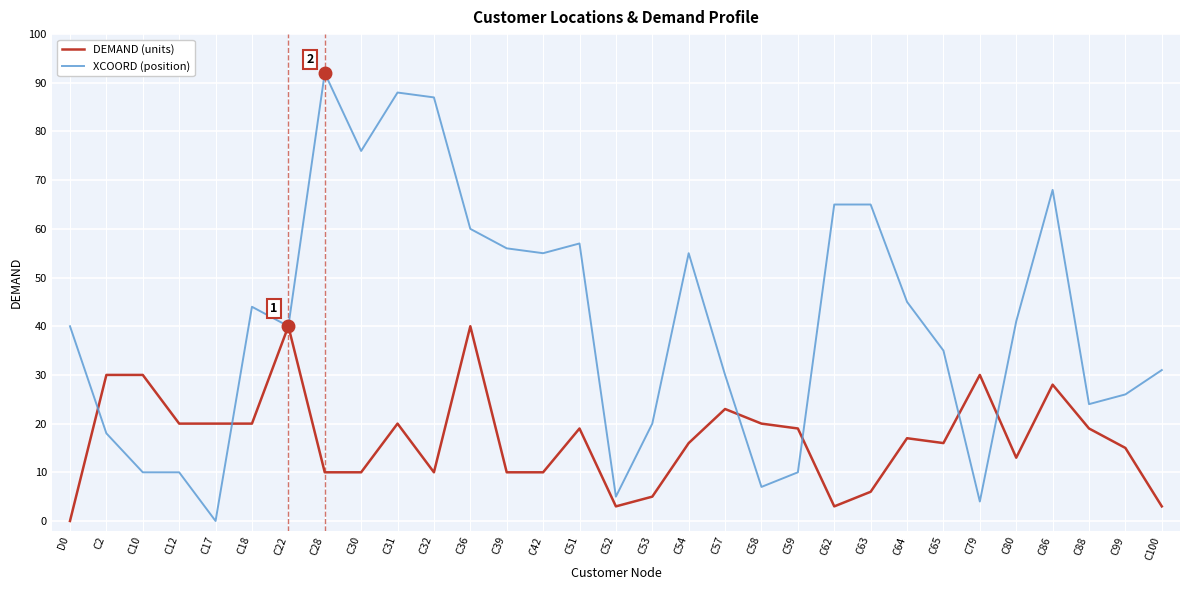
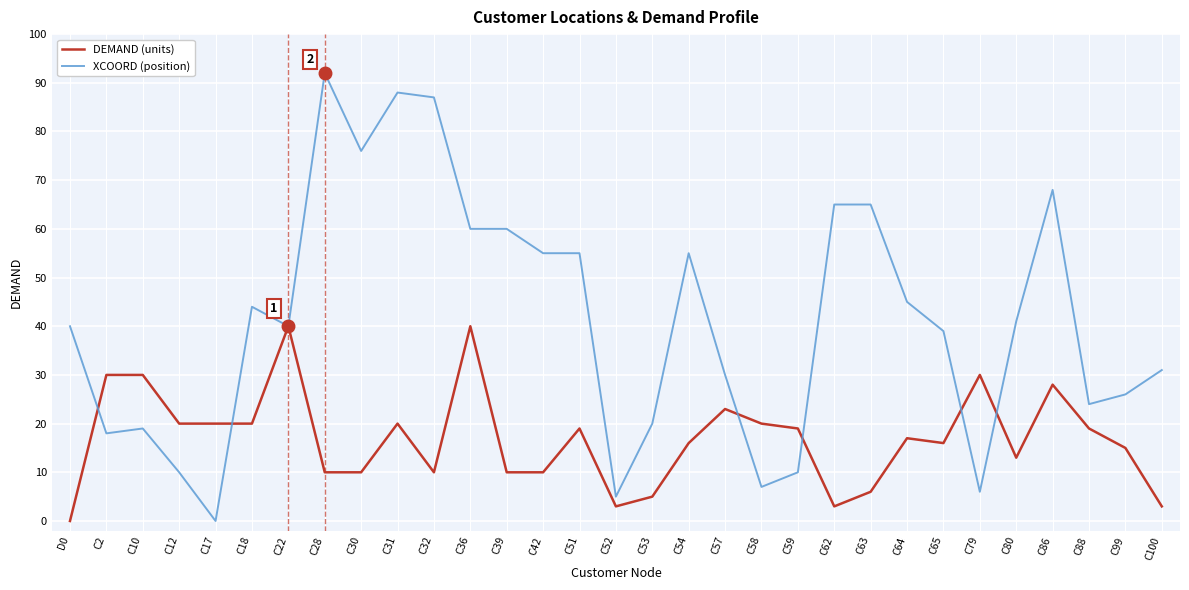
  {
    "XCOORD (position)": {
      "D0": 40,
      "C2": 18,
-     "C10": 10,
+     "C10": 19,
      "C12": 10,
      "C17": 0,
      "C18": 44,
      "C30": 76,
      "C31": 88,
      "C32": 87,
      "C36": 60,
-     "C39": 56,
+     "C39": 60,
      "C42": 55,
-     "C51": 57,
+     "C51": 55,
      "C52": 5,
      "C53": 20,
      "C54": 55,
      "C57": 30,
      "C58": 7,
      "C59": 10,
      "C62": 65,
      "C63": 65,
      "C64": 45,
-     "C65": 35,
-     "C79": 4,
+     "C65": 39,
+     "C79": 6,
      "C80": 41,
      "C86": 68,
      "C88": 24,
      "C99": 26,
      "C100": 31
    }
  }
